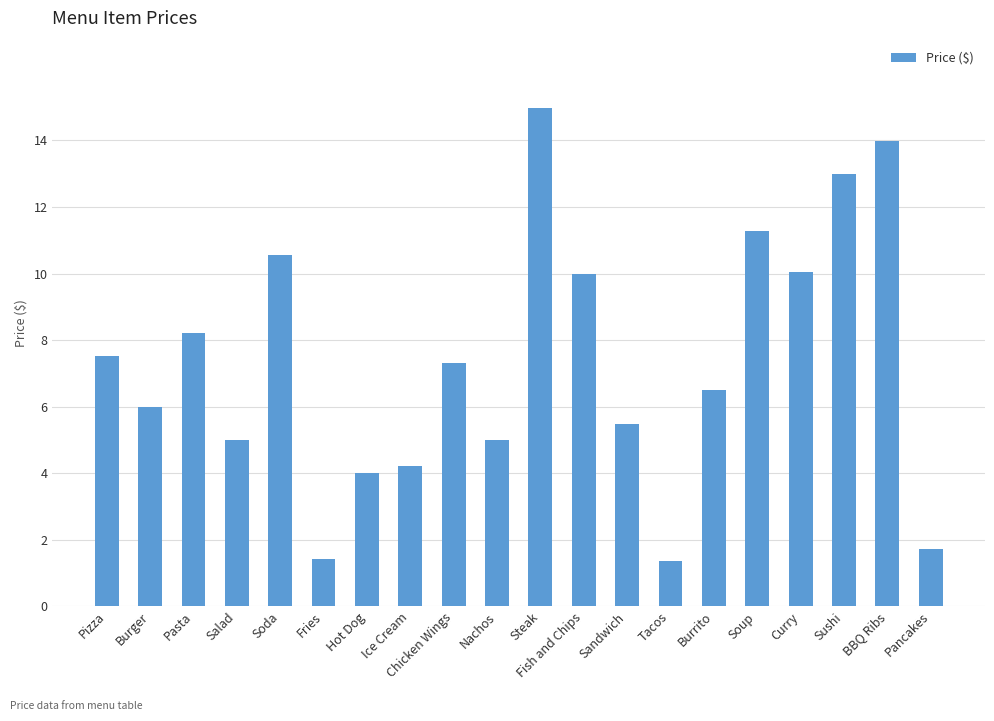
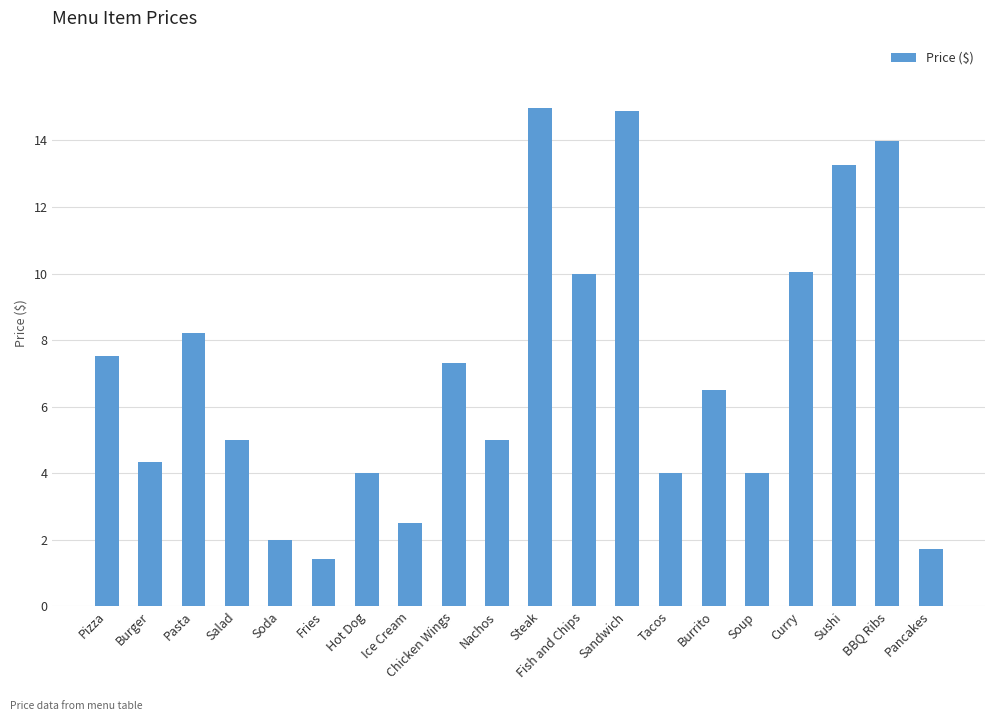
  {
    "Pizza": 7.5,
-   "Burger": 6.0,
+   "Burger": 4.3,
    "Pasta": 8.2,
    "Salad": 5.0,
-   "Soda": 10.6,
+   "Soda": 2.0,
    "Fries": 1.4,
    "Hot Dog": 4.0,
-   "Ice Cream": 4.2,
+   "Ice Cream": 2.5,
    "Chicken Wings": 7.3,
    "Nachos": 5.0,
    "Steak": 15.0,
    "Fish and Chips": 10.0,
-   "Sandwich": 5.5,
-   "Tacos": 1.4,
+   "Sandwich": 14.9,
+   "Tacos": 4.0,
    "Burrito": 6.5,
-   "Soup": 11.3,
+   "Soup": 4.0,
    "Curry": 10.0,
-   "Sushi": 13.0,
+   "Sushi": 13.3,
    "BBQ Ribs": 14.0,
    "Pancakes": 1.7
  }
